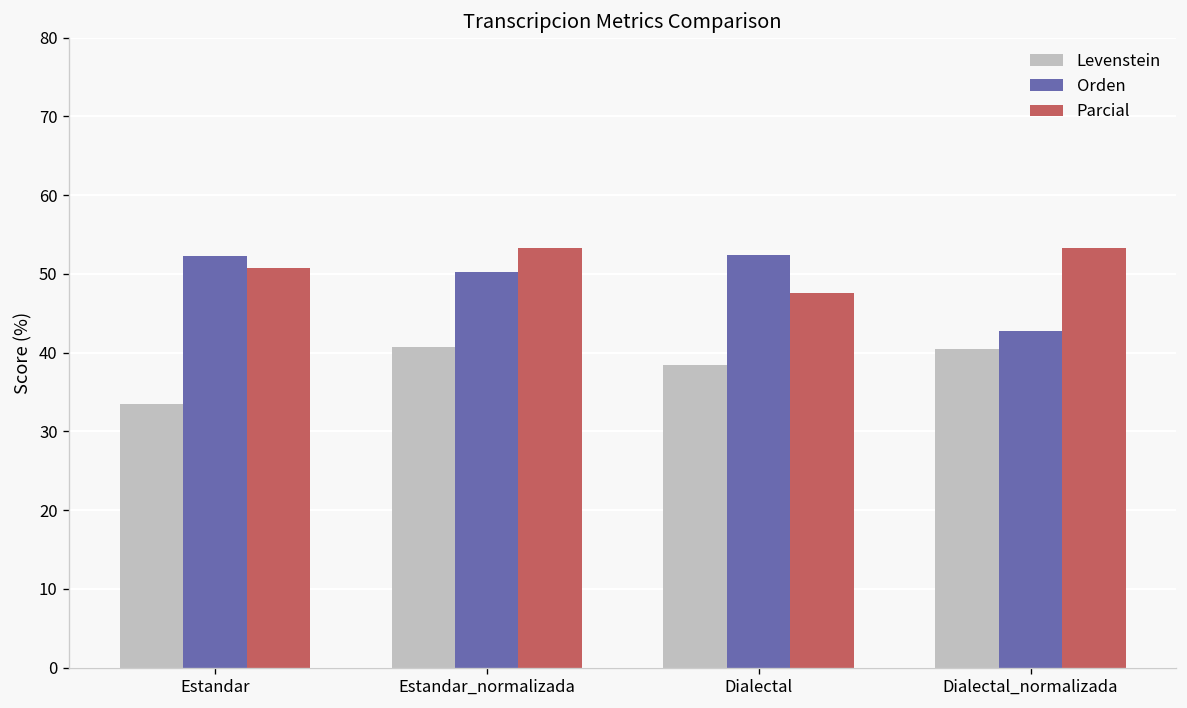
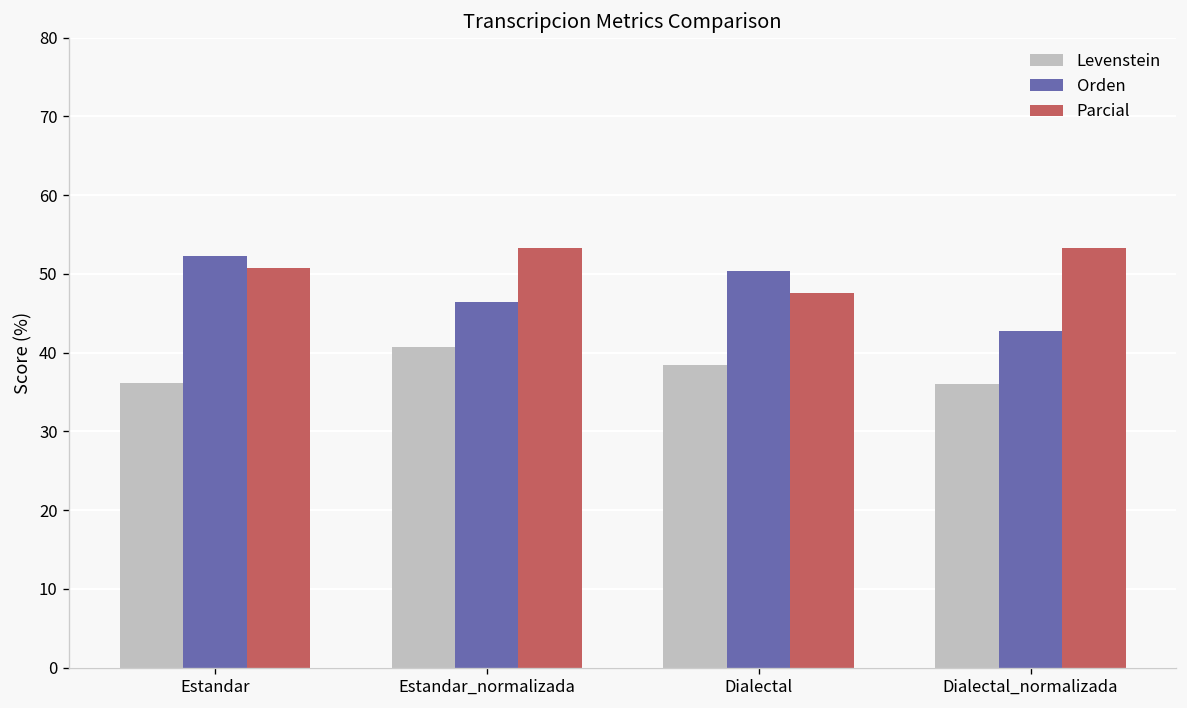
  {
    "Levenstein": {
-     "Estandar": 33,
+     "Estandar": 36,
      "Estandar_normalizada": 41,
      "Dialectal": 38,
-     "Dialectal_normalizada": 41
+     "Dialectal_normalizada": 36
    },
    "Orden": {
      "Estandar": 52,
-     "Estandar_normalizada": 50,
-     "Dialectal": 52,
+     "Estandar_normalizada": 46,
+     "Dialectal": 50,
      "Dialectal_normalizada": 43
    },
    "Parcial": {
      "Estandar": 51,
      "Estandar_normalizada": 53,
      "Dialectal": 48,
      "Dialectal_normalizada": 53
    }
  }
